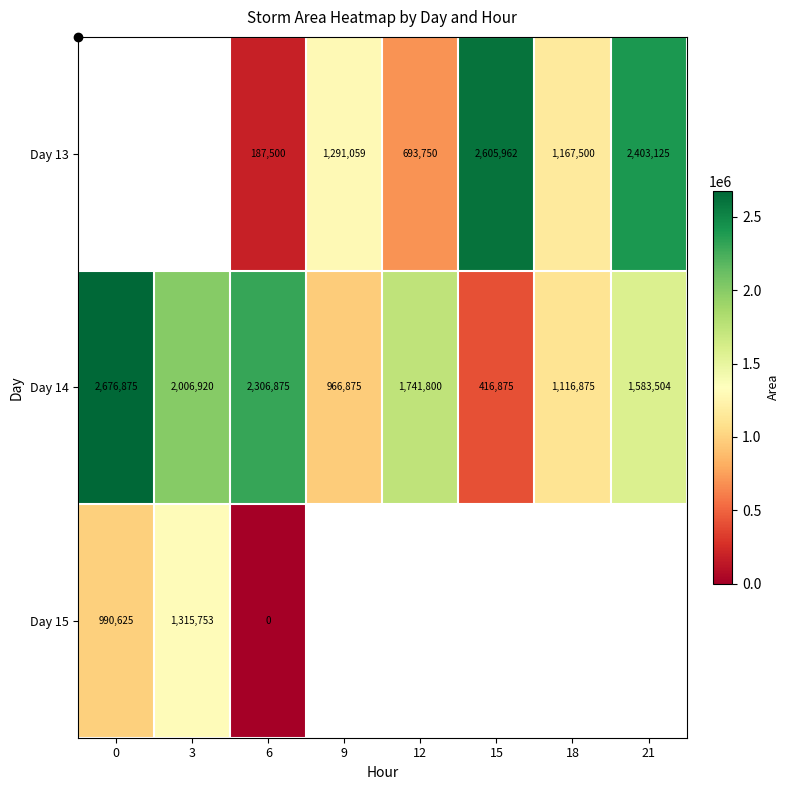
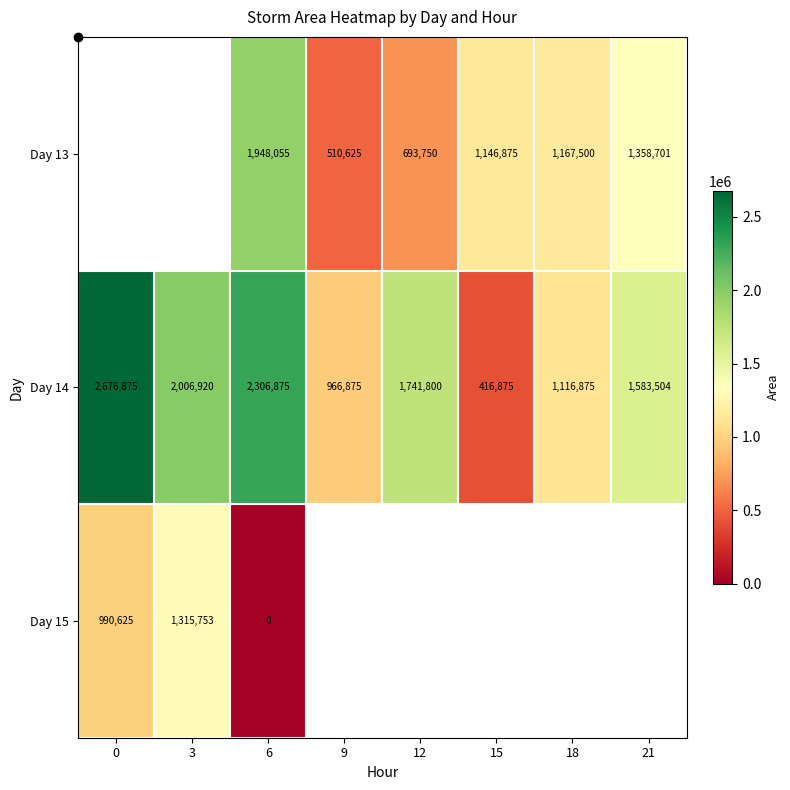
  {
    "Day 13": {
-     "6": "187,500",
-     "9": "1,291,059",
+     "6": "1,948,055",
+     "9": "510,625",
      "12": "693,750",
-     "15": "2,605,962",
+     "15": "1,146,875",
      "18": "1,167,500",
-     "21": "2,403,125"
+     "21": "1,358,701"
    },
    "Day 14": {
      "0": "2,676,875",
      "3": "2,006,920",
      "6": "2,306,875",
      "9": "966,875",
      "12": "1,741,800",
      "15": "416,875",
      "18": "1,116,875",
      "21": "1,583,504"
    },
    "Day 15": {
      "0": "990,625",
      "3": "1,315,753",
      "6": "0"
    }
  }
